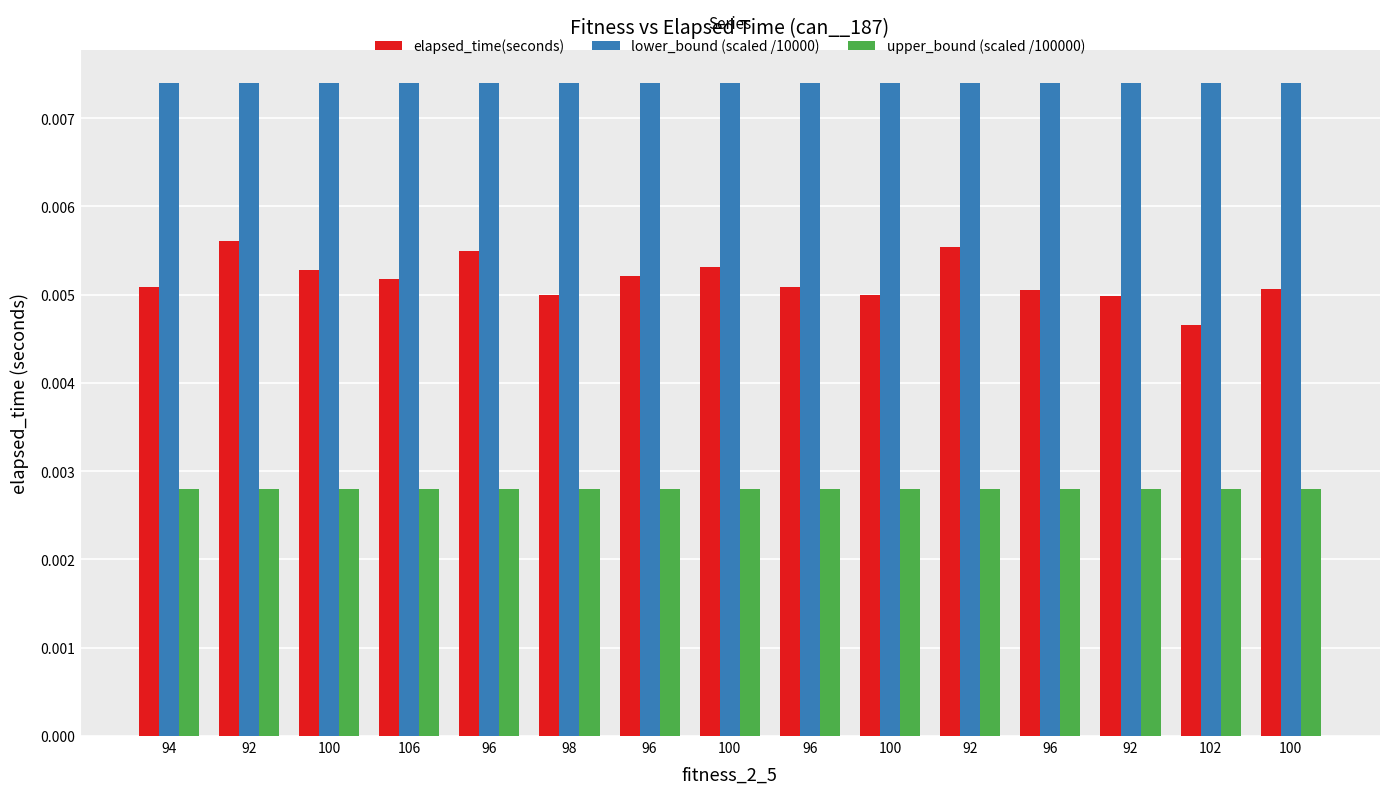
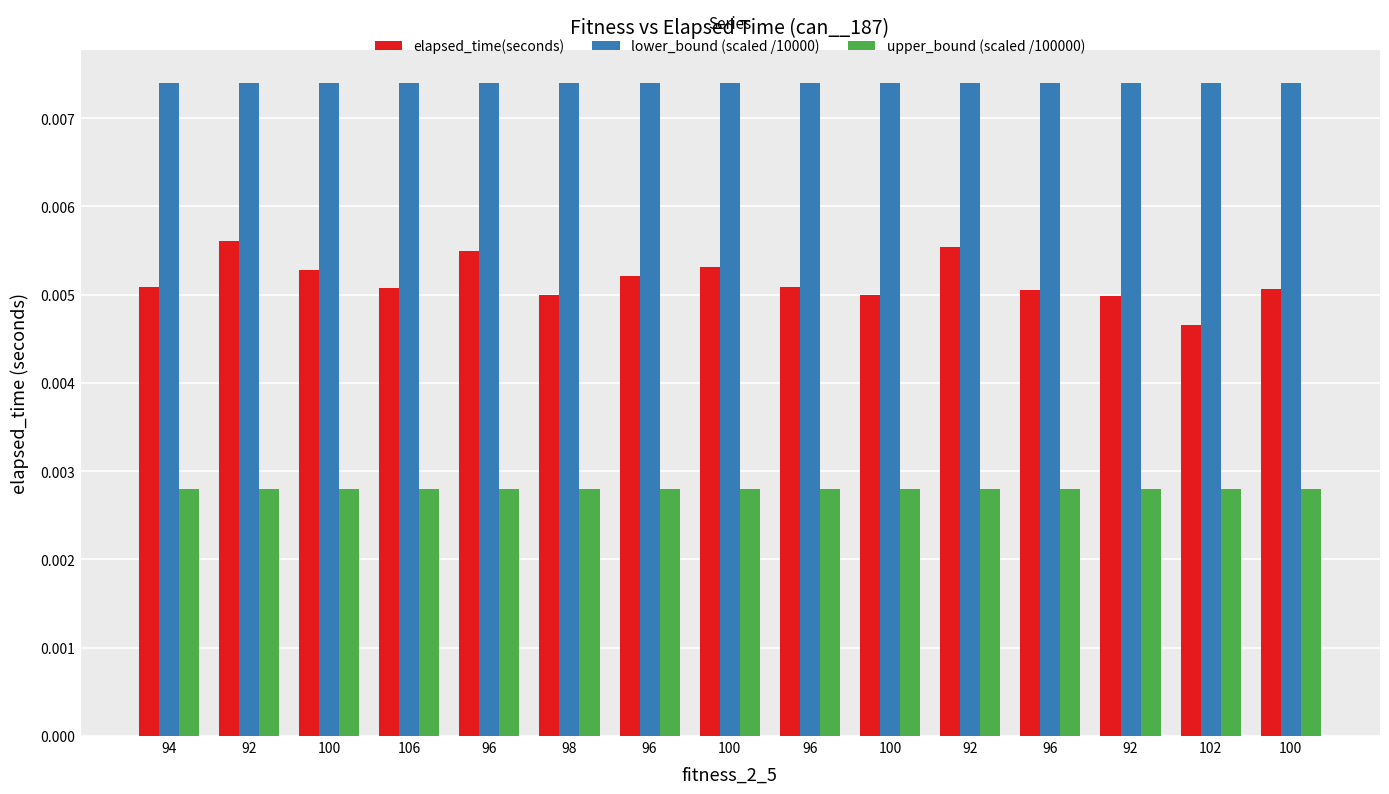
  {
    "elapsed_time(seconds)": {
      "94": 0.0051,
-     "106": 0.0052,
+     "106": 0.0051,
      "98": 0.0050,
      "102": 0.0047
    },
    "lower_bound (scaled /10000)": {
      "94": 0.0074,
      "106": 0.0074,
      "98": 0.0074,
      "102": 0.0074
    },
    "upper_bound (scaled /100000)": {
      "94": 0.0028,
      "106": 0.0028,
      "98": 0.0028,
      "102": 0.0028
    }
  }
